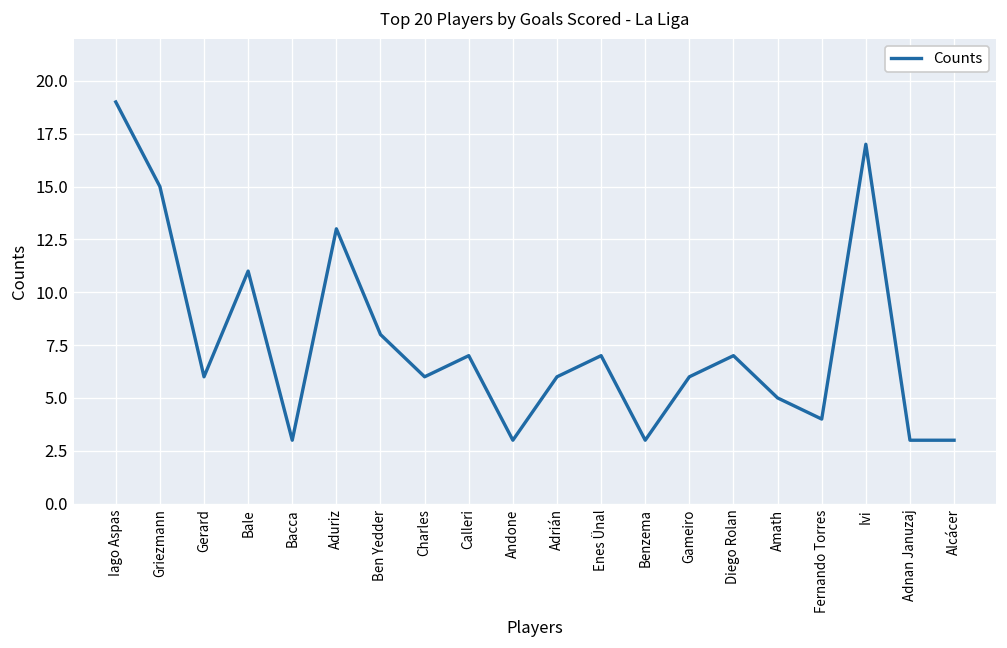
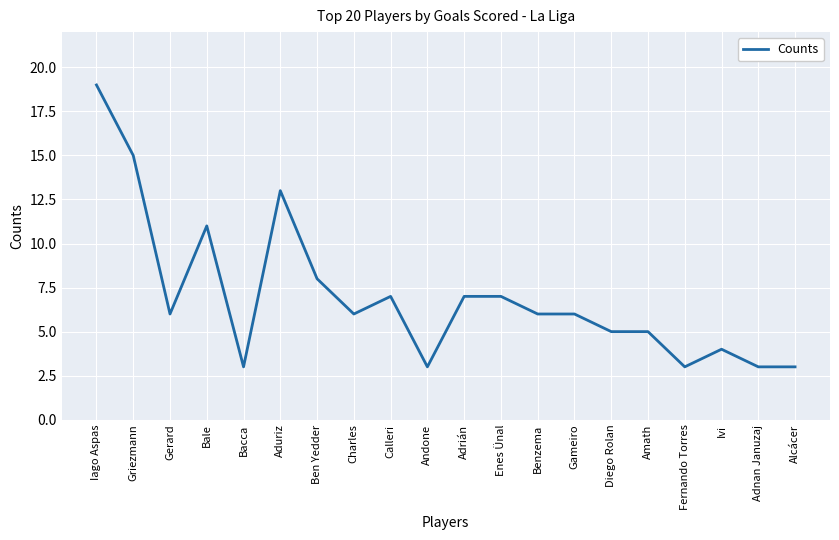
  {
    "Iago Aspas": 19,
    "Griezmann": 15,
    "Gerard": 6,
    "Bale": 11,
    "Bacca": 3,
    "Aduriz": 13,
    "Ben Yedder": 8,
    "Charles": 6,
    "Calleri": 7,
    "Andone": 3,
-   "Adrián": 6,
+   "Adrián": 7,
    "Enes Ünal": 7,
-   "Benzema": 3,
+   "Benzema": 6,
    "Gameiro": 6,
-   "Diego Rolan": 7,
+   "Diego Rolan": 5,
    "Amath": 5,
-   "Fernando Torres": 4,
-   "Ivi": 17,
+   "Fernando Torres": 3,
+   "Ivi": 4,
    "Adnan Januzaj": 3,
    "Alcácer": 3
  }
